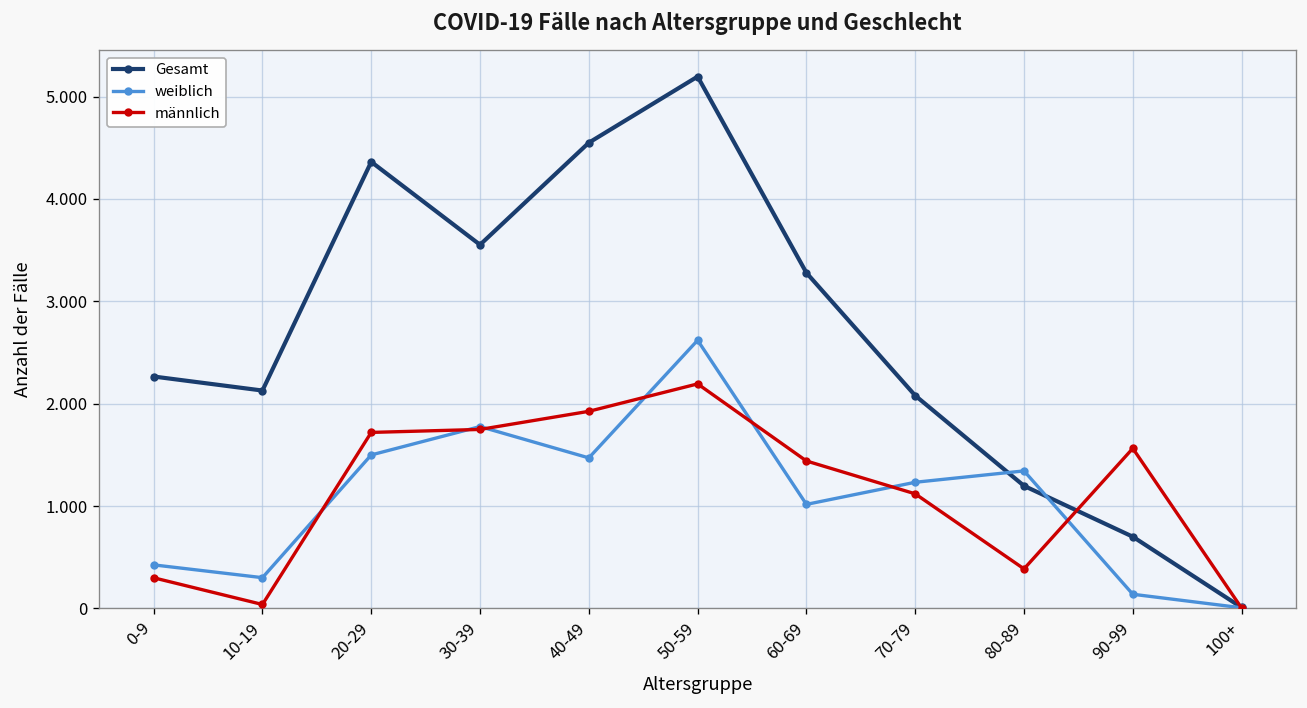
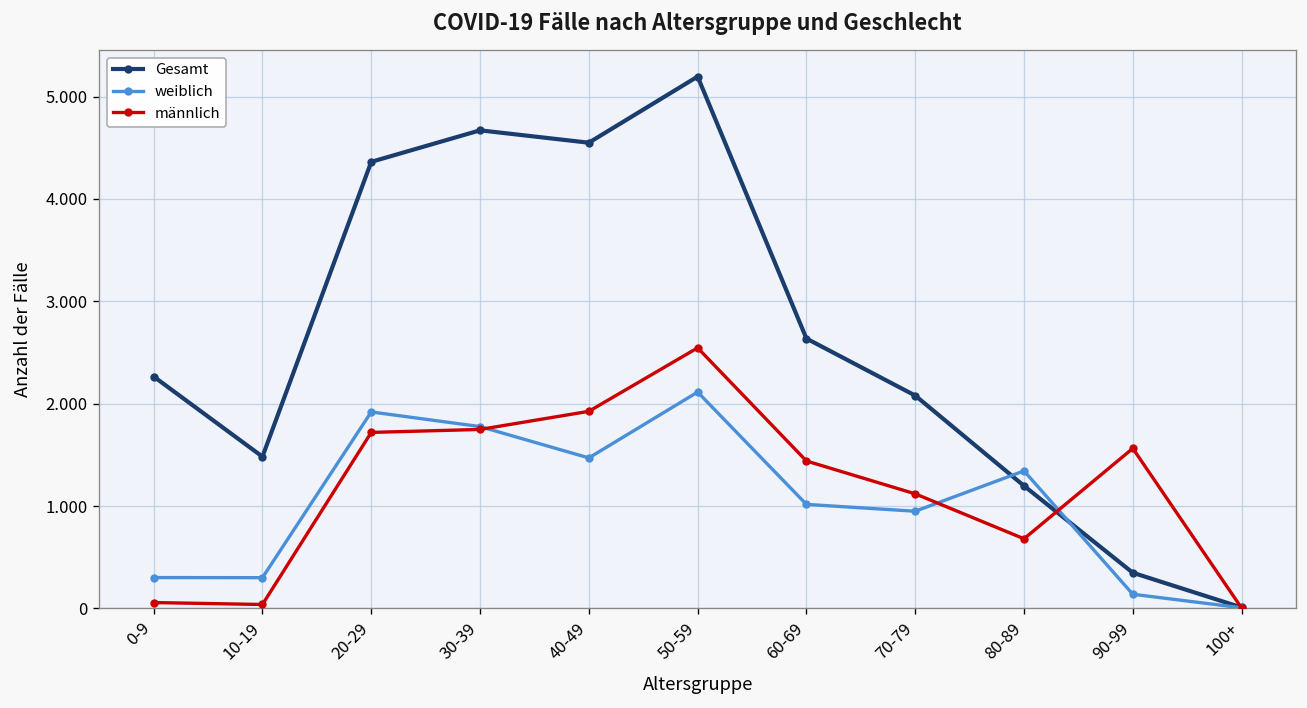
  {
    "Gesamt": {
      "0-9": 2.3,
-     "10-19": 2.1,
+     "10-19": 1.5,
      "20-29": 4.4,
-     "30-39": 3.6,
+     "30-39": 4.7,
      "40-49": 4.5,
      "50-59": 5.2,
-     "60-69": 3.3,
+     "60-69": 2.6,
      "70-79": 2.1,
      "80-89": 1.2,
-     "90-99": 0.7
+     "90-99": 0.3
    },
    "weiblich": {
-     "0-9": 0.4,
+     "0-9": 0.3,
      "10-19": 0.3,
-     "20-29": 1.5,
+     "20-29": 1.9,
      "40-49": 1.5,
-     "50-59": 2.6,
+     "50-59": 2.1,
      "60-69": 1.0,
-     "70-79": 1.2,
+     "70-79": 0.9,
      "80-89": 1.3,
      "90-99": 0.1
    },
    "männlich": {
-     "0-9": 0.3,
+     "0-9": 0.1,
      "10-19": 0.0,
      "20-29": 1.7,
      "40-49": 1.9,
-     "50-59": 2.2,
+     "50-59": 2.5,
      "60-69": 1.4,
      "70-79": 1.1,
-     "80-89": 0.4,
+     "80-89": 0.7,
      "90-99": 1.6
    }
  }
